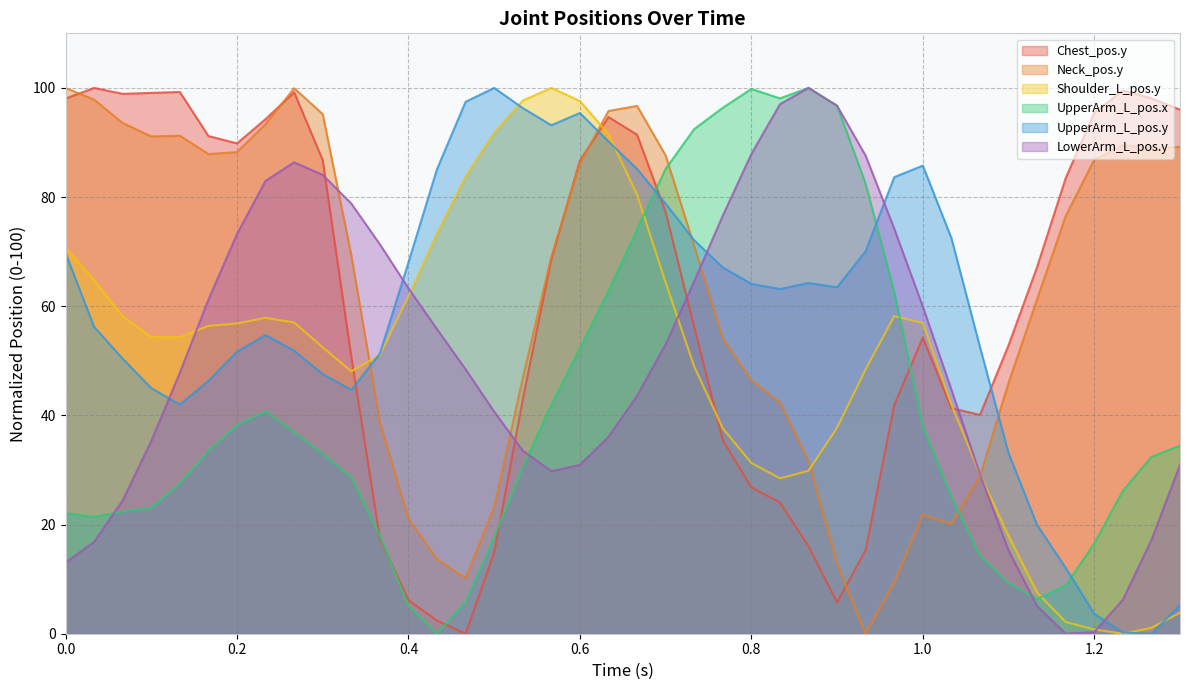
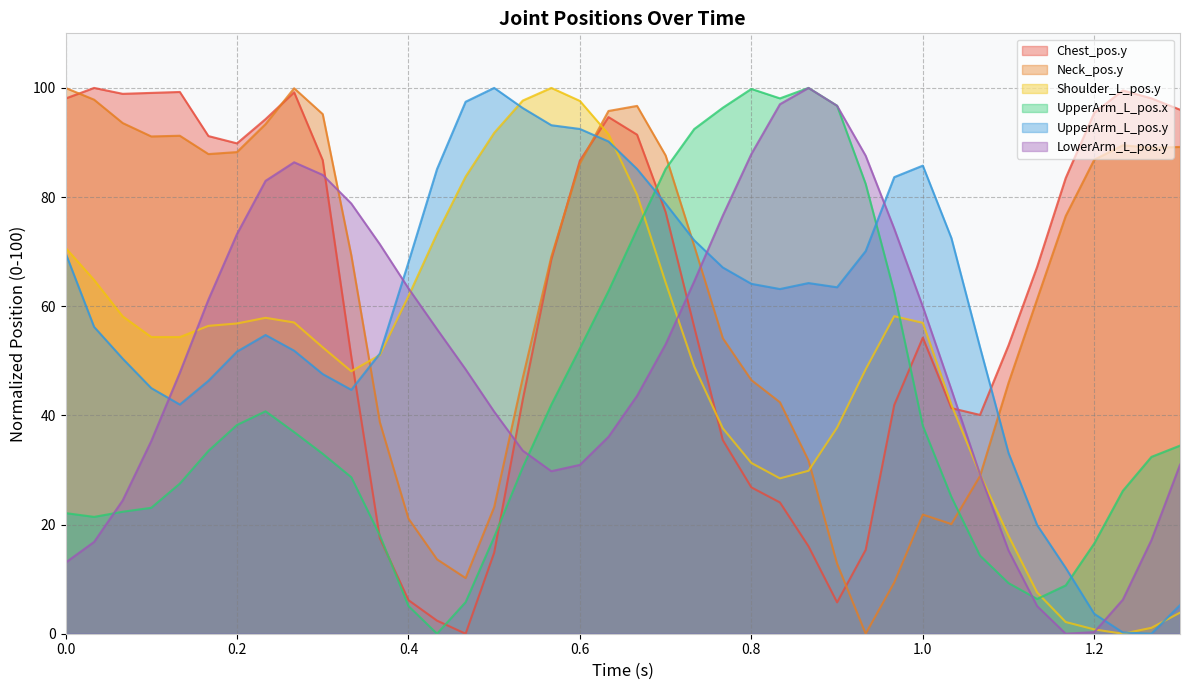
  {
    "UpperArm_L_pos.x": {
      "0.0": 22,
      "0.2": 38,
      "0.4": 5,
      "0.6": 52,
      "0.8": 100,
      "1.0": 38,
      "1.2": 17
    },
    "UpperArm_L_pos.y": {
      "0.0": 70,
      "0.2": 52,
      "0.4": 68,
-     "0.6": 95,
+     "0.6": 92,
      "0.8": 64,
      "1.0": 86,
      "1.2": 4
    },
    "LowerArm_L_pos.y": {
      "0.0": 13,
      "0.2": 73,
      "0.4": 63,
      "0.6": 31,
      "0.8": 88,
      "1.0": 60,
      "1.2": 0
    }
  }
